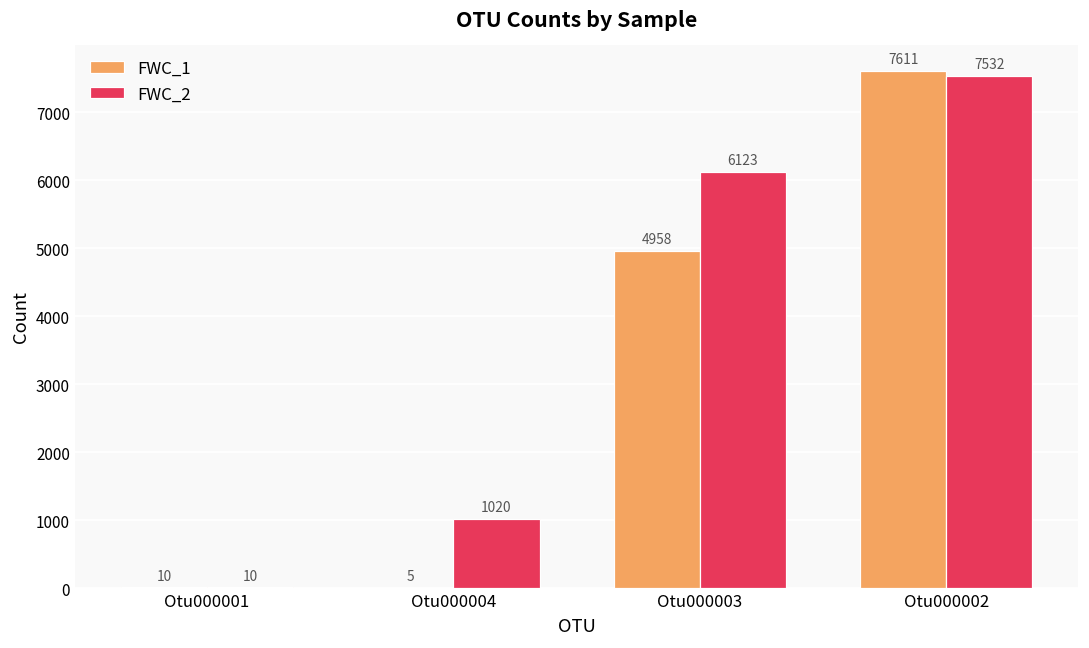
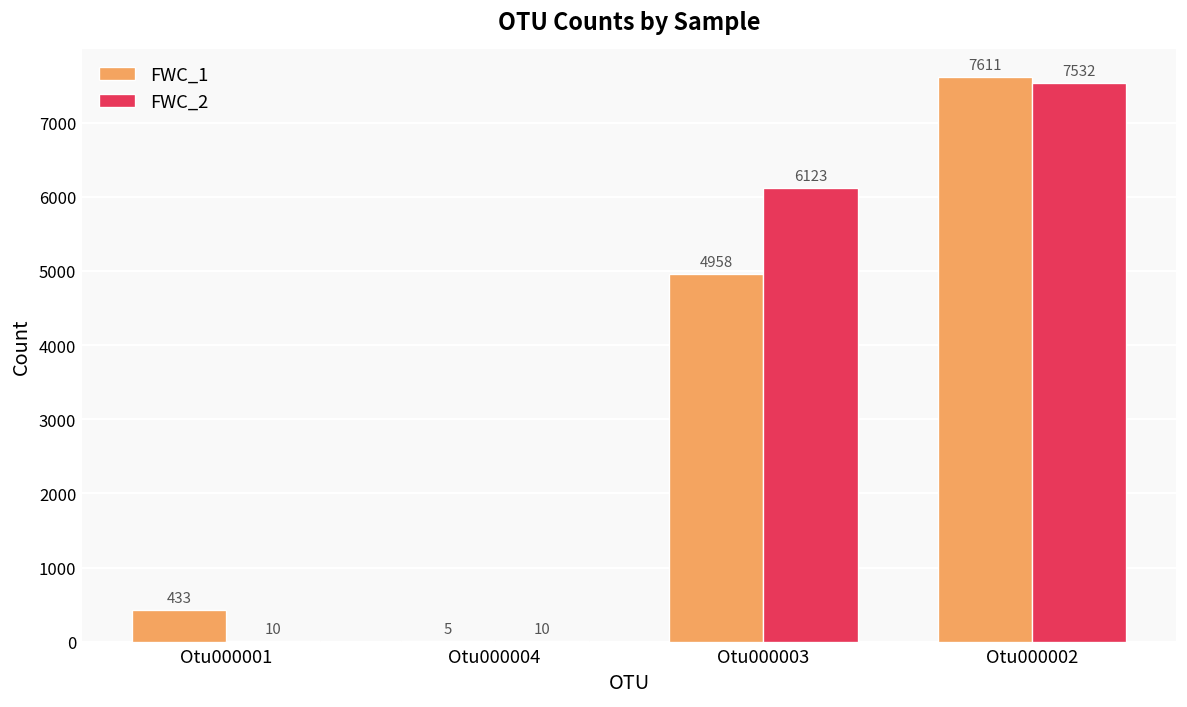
  {
    "FWC_1": {
-     "Otu000001": 10,
+     "Otu000001": 433,
      "Otu000004": 5,
      "Otu000003": 4958,
      "Otu000002": 7611
    },
    "FWC_2": {
      "Otu000001": 10,
-     "Otu000004": 1020,
+     "Otu000004": 10,
      "Otu000003": 6123,
      "Otu000002": 7532
    }
  }
